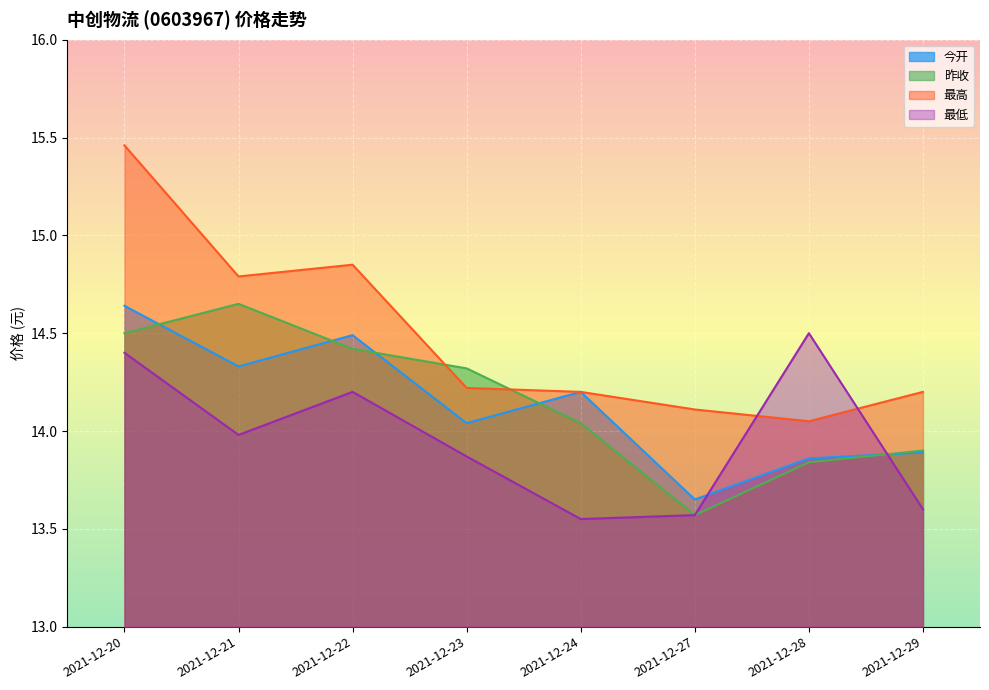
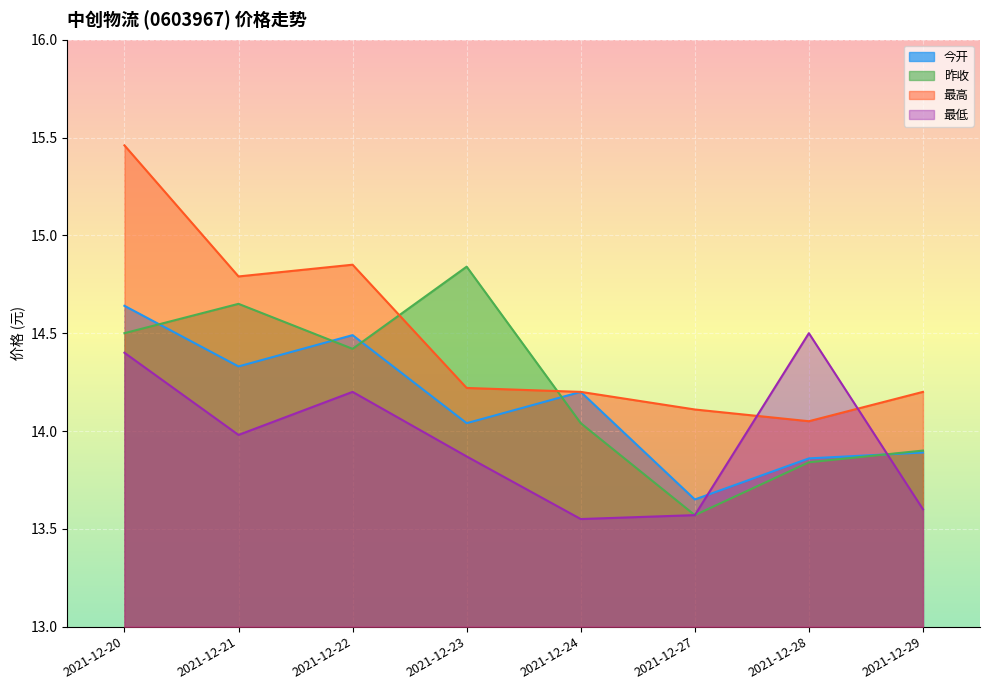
  {
    "今开": {
      "2021-12-20": 14.64,
      "2021-12-21": 14.33,
      "2021-12-22": 14.49,
      "2021-12-23": 14.04,
      "2021-12-27": 13.65,
      "2021-12-28": 13.86
    },
    "昨收": {
      "2021-12-20": 14.50,
      "2021-12-21": 14.65,
      "2021-12-22": 14.42,
-     "2021-12-23": 14.32,
+     "2021-12-23": 14.84,
      "2021-12-24": 14.04,
      "2021-12-28": 13.84
    },
    "最高": {
      "2021-12-20": 15.46,
      "2021-12-21": 14.79,
      "2021-12-22": 14.85,
      "2021-12-23": 14.22,
      "2021-12-27": 14.11,
      "2021-12-28": 14.05,
      "2021-12-29": 14.20
    },
    "最低": {
      "2021-12-20": 14.40,
      "2021-12-21": 13.98,
      "2021-12-22": 14.20,
      "2021-12-23": 13.87,
      "2021-12-24": 13.55,
      "2021-12-28": 14.50,
      "2021-12-29": 13.60
    }
  }
